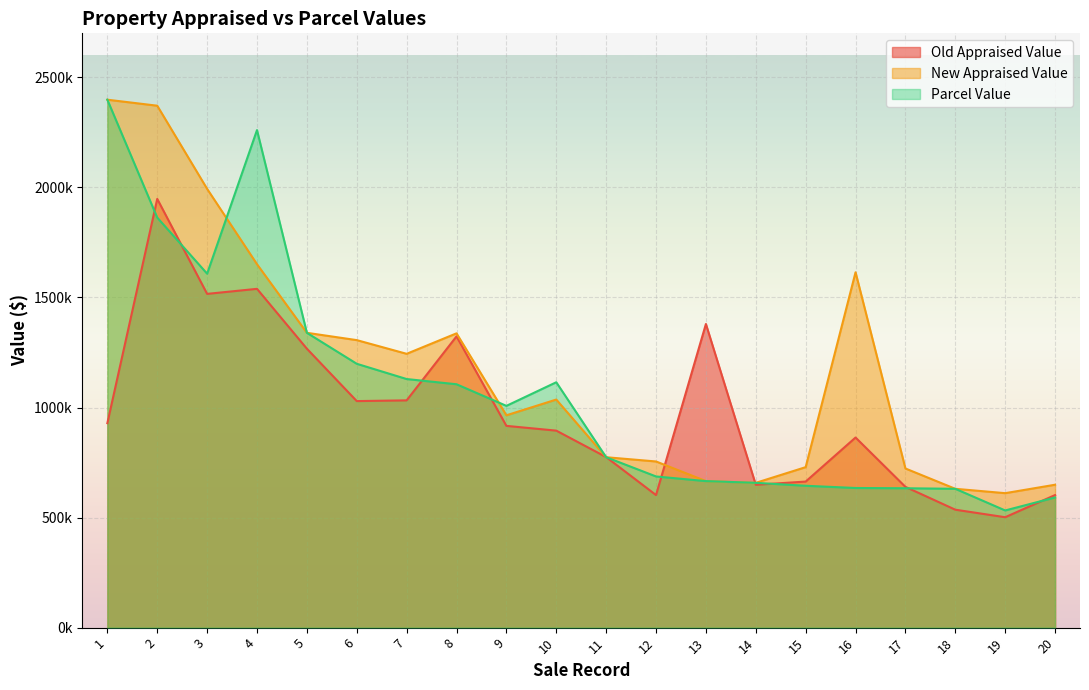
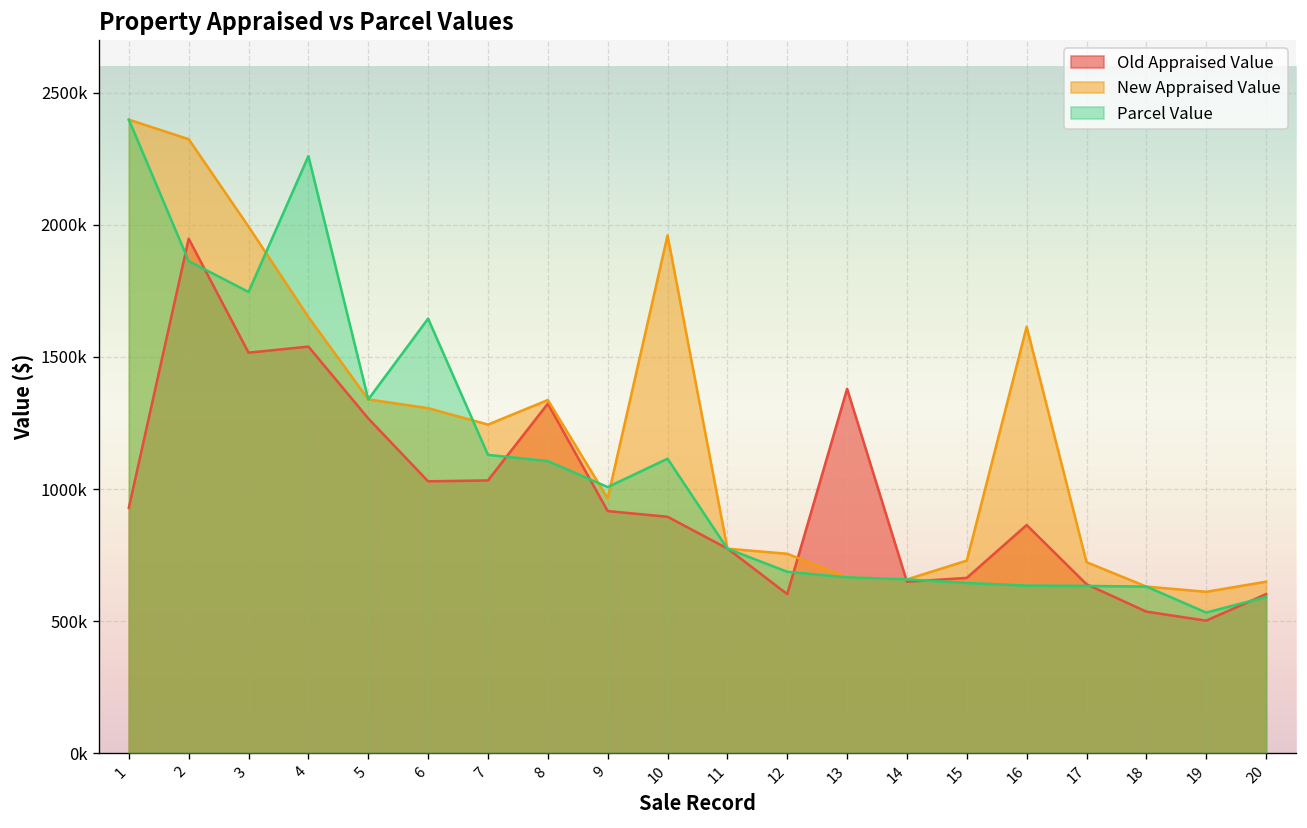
  {
    "Old Appraised Value": {
      "1": 930000,
      "2": 1950000,
      "3": 1520000,
      "4": 1540000,
      "5": 1270000,
      "6": 1030000,
      "7": 1030000,
      "8": 1320000,
      "9": 920000,
      "10": 900000,
      "12": 600000,
      "13": 1380000,
      "15": 660000,
      "16": 860000,
      "18": 540000,
      "19": 500000
    },
    "New Appraised Value": {
-     "2": 2370000,
+     "2": 2320000,
      "3": 1990000,
      "4": 1650000,
      "6": 1310000,
      "7": 1240000,
      "8": 1340000,
      "9": 960000,
-     "10": 1040000,
+     "10": 1960000,
      "12": 750000,
      "15": 730000,
      "16": 1610000,
      "17": 720000,
      "19": 610000,
      "20": 650000
    },
    "Parcel Value": {
      "2": 1860000,
-     "3": 1610000,
+     "3": 1750000,
      "4": 2260000,
-     "6": 1200000,
+     "6": 1640000,
      "7": 1130000,
      "8": 1110000,
      "9": 1010000,
      "10": 1110000,
      "12": 690000,
      "15": 640000,
      "16": 630000,
      "19": 530000
    }
  }
